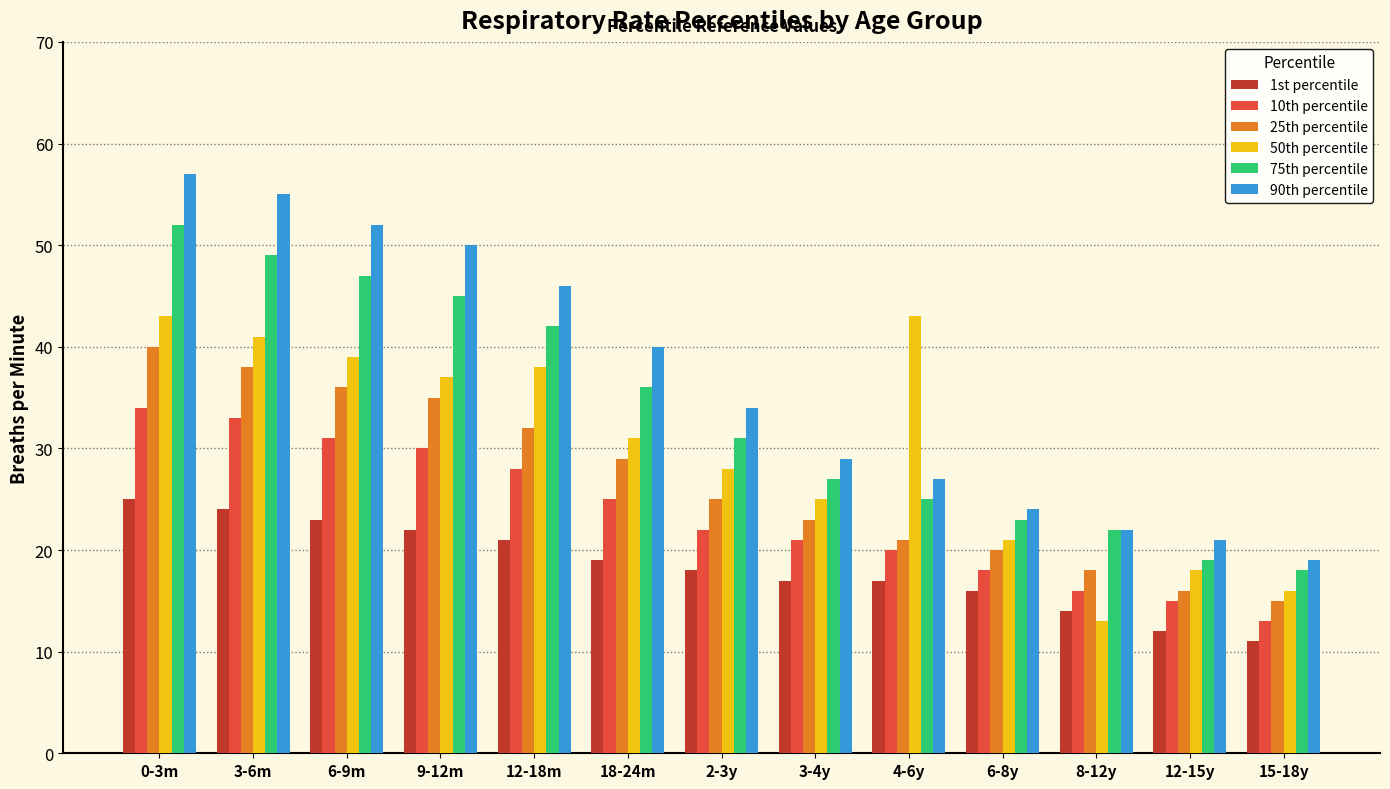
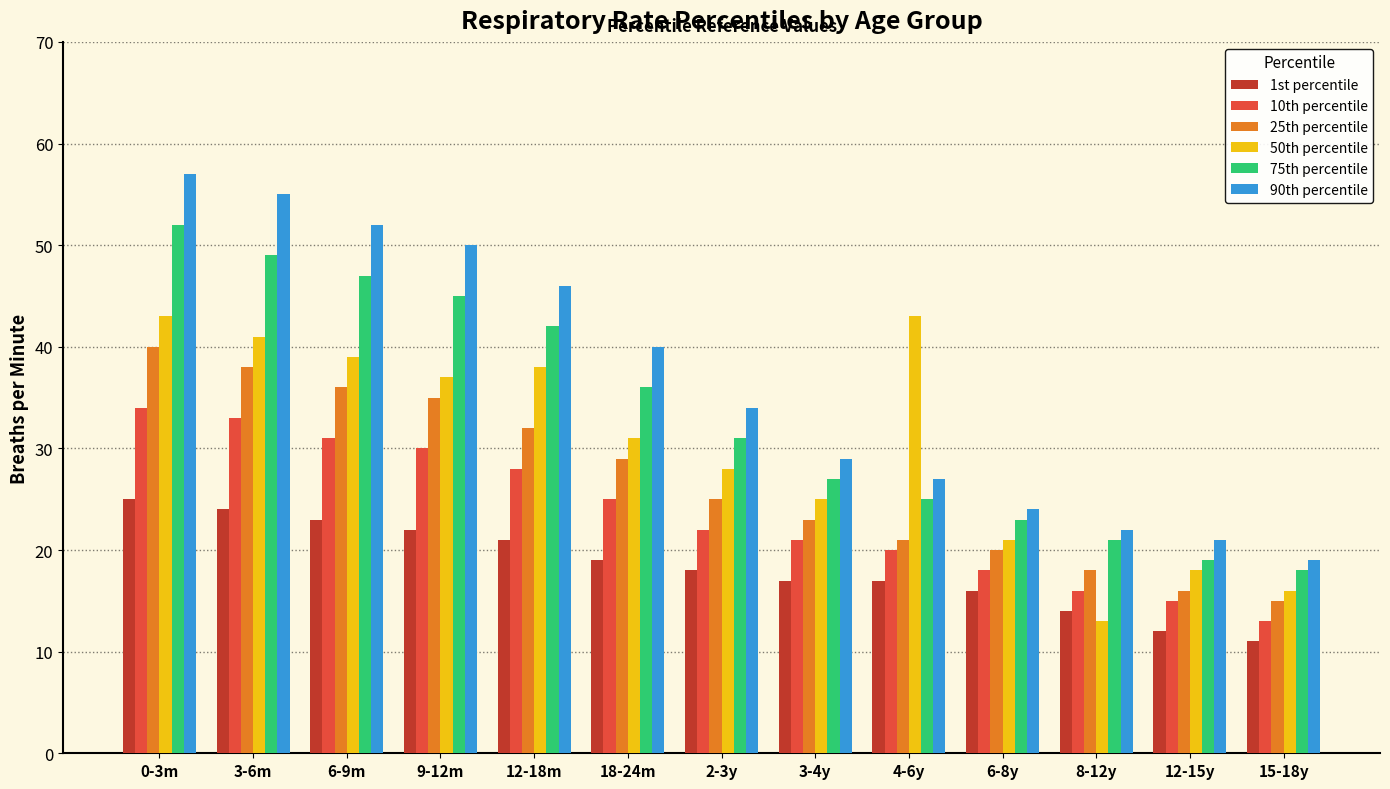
  {
    "50th percentile": {
      "0-3m": 43,
      "3-6m": 41,
      "6-9m": 39,
      "9-12m": 37,
      "12-18m": 38,
      "18-24m": 31,
      "2-3y": 28,
      "3-4y": 25,
      "4-6y": 43,
      "6-8y": 21,
      "8-12y": 13,
      "12-15y": 18,
      "15-18y": 16
    },
    "75th percentile": {
      "0-3m": 52,
      "3-6m": 49,
      "6-9m": 47,
      "9-12m": 45,
      "12-18m": 42,
      "18-24m": 36,
      "2-3y": 31,
      "3-4y": 27,
      "4-6y": 25,
      "6-8y": 23,
-     "8-12y": 22,
+     "8-12y": 21,
      "12-15y": 19,
      "15-18y": 18
    },
    "90th percentile": {
      "0-3m": 57,
      "3-6m": 55,
      "6-9m": 52,
      "9-12m": 50,
      "12-18m": 46,
      "18-24m": 40,
      "2-3y": 34,
      "3-4y": 29,
      "4-6y": 27,
      "6-8y": 24,
      "8-12y": 22,
      "12-15y": 21,
      "15-18y": 19
    }
  }
